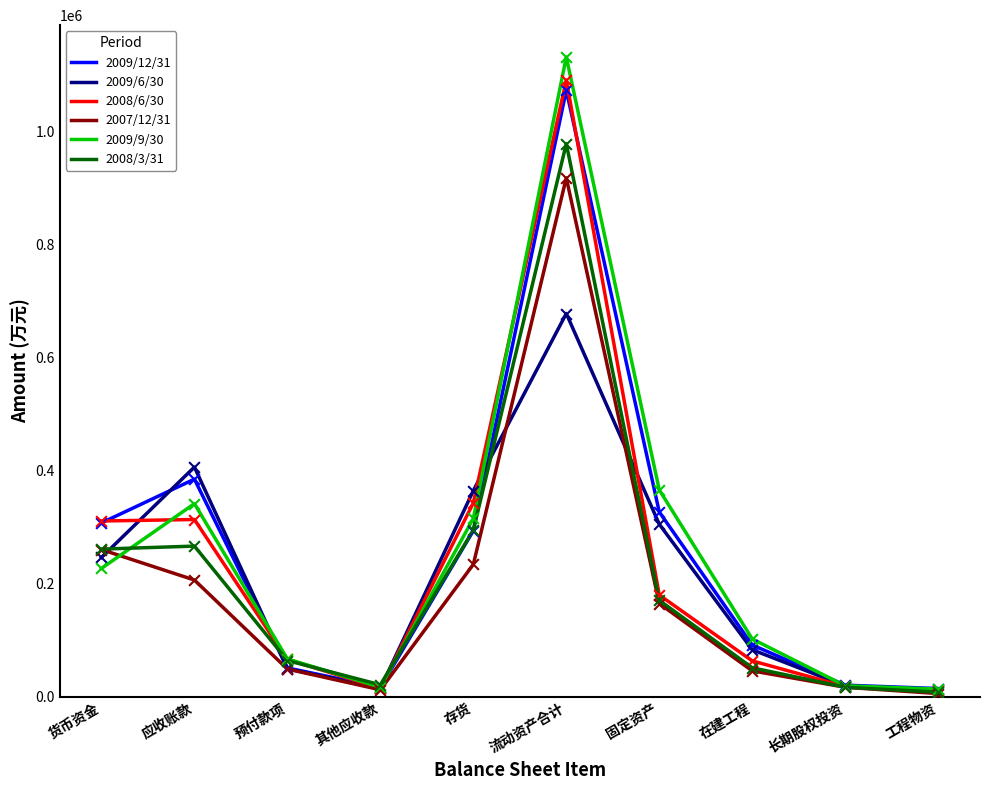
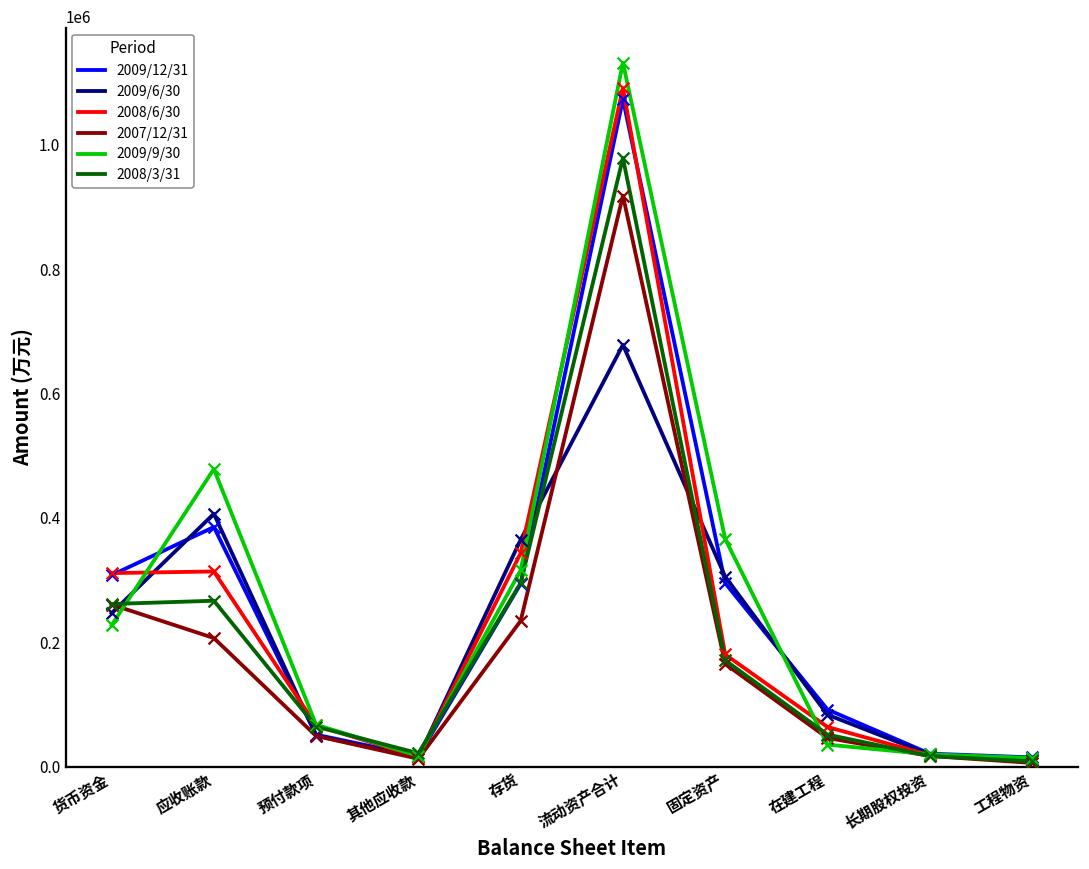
  {
    "2009/12/31": {
      "应收账款": 390000,
      "流动资产合计": 1070000,
-     "固定资产": 330000,
+     "固定资产": 290000,
      "在建工程": 90000
    },
    "2009/6/30": {
      "货币资金": 250000,
      "应收账款": 410000,
      "存货": 360000,
      "流动资产合计": 680000,
      "固定资产": 310000,
      "在建工程": 80000
    },
    "2008/6/30": {
      "应收账款": 310000,
      "存货": 340000,
      "流动资产合计": 1090000,
      "固定资产": 180000,
      "在建工程": 60000
    },
    "2007/12/31": {
      "应收账款": 210000,
      "存货": 230000,
      "流动资产合计": 920000,
      "固定资产": 170000,
      "在建工程": 50000
    },
    "2009/9/30": {
      "货币资金": 230000,
-     "应收账款": 340000,
+     "应收账款": 480000,
      "存货": 320000,
      "流动资产合计": 1130000,
      "固定资产": 370000,
-     "在建工程": 100000
+     "在建工程": 40000
    },
    "2008/3/31": {
      "应收账款": 270000,
      "流动资产合计": 980000,
      "固定资产": 170000,
      "在建工程": 50000
    }
  }
